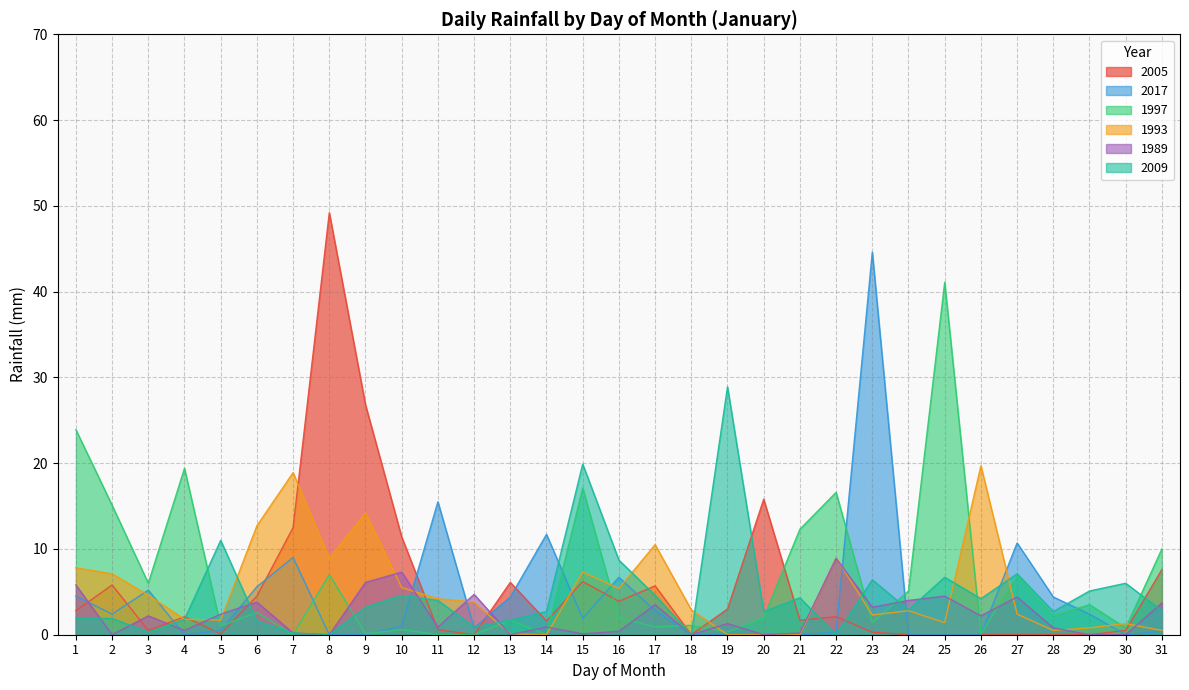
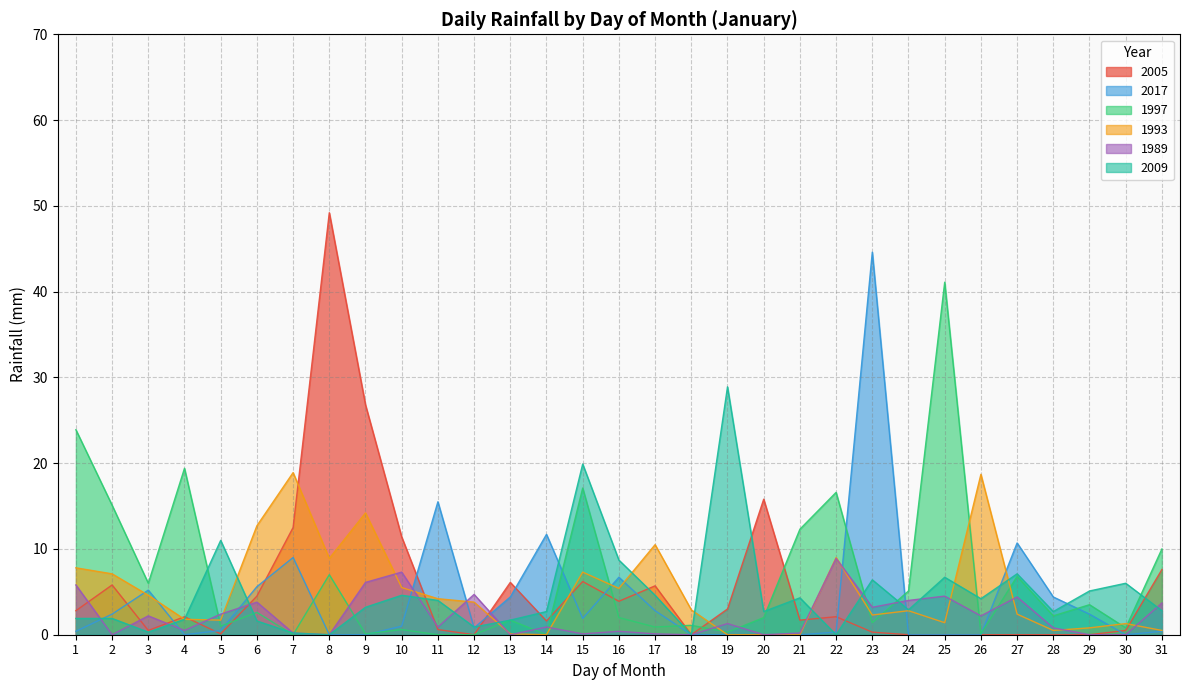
  {
    "2005": {
      "1": 3,
      "2": 6,
      "4": 2,
      "5": 0,
      "6": 5,
      "7": 13,
      "8": 49,
      "9": 27,
      "10": 11,
      "11": 1,
      "13": 6,
      "14": 2,
      "15": 6,
      "16": 4,
      "17": 6,
      "19": 3,
      "20": 16,
      "21": 2,
      "22": 2,
      "23": 0,
      "27": 0,
      "28": 0,
      "31": 8
    },
    "2017": {
-     "1": 5,
+     "1": 0,
      "2": 2,
      "3": 5,
      "4": 0,
      "5": 1,
      "6": 6,
      "7": 9,
      "10": 1,
      "11": 16,
      "13": 4,
      "14": 12,
      "15": 2,
      "16": 7,
      "17": 3,
      "22": 0,
      "23": 45,
      "27": 11,
      "28": 4,
      "29": 2
    },
    "1993": {
      "1": 8,
      "2": 7,
      "3": 5,
      "5": 2,
      "6": 13,
      "7": 19,
      "8": 9,
      "9": 14,
      "10": 6,
      "12": 4,
      "15": 7,
      "16": 5,
      "17": 11,
      "18": 3,
      "23": 2,
      "25": 1,
-     "26": 20,
+     "26": 19,
      "27": 2,
      "29": 1,
      "30": 1
    },
    "1989": {
      "1": 6,
      "2": 0,
      "3": 2,
      "4": 1,
      "5": 2,
      "6": 4,
      "9": 6,
      "10": 7,
      "11": 1,
      "12": 5,
      "14": 1,
      "15": 0,
      "16": 0,
-     "17": 4,
+     "17": 0,
      "19": 1,
      "23": 3,
      "24": 4,
      "25": 5,
      "26": 2,
      "27": 4,
      "31": 4
    }
  }
